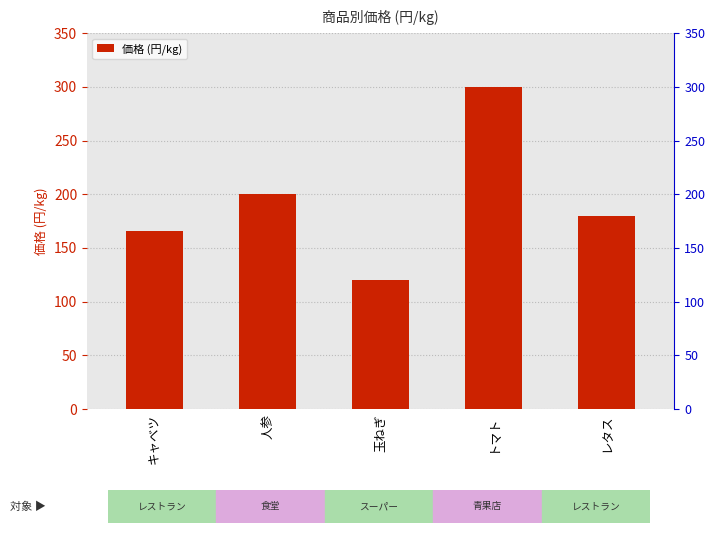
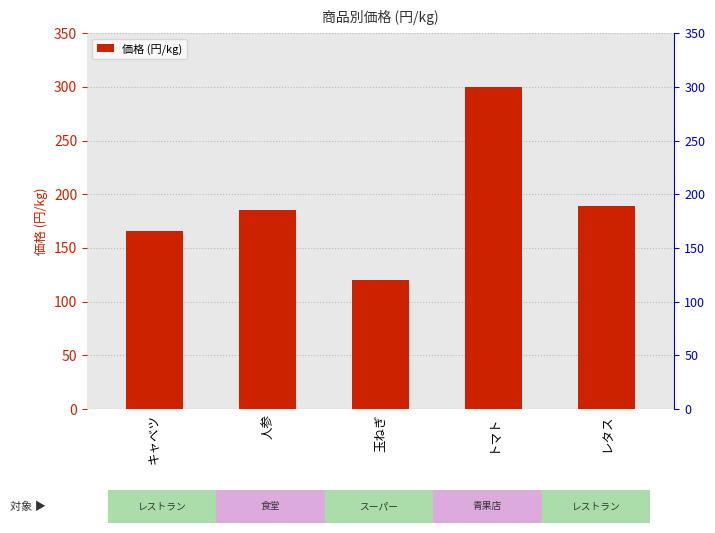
  {
    "キャベツ": 166,
-   "人参": 200,
+   "人参": 185,
    "玉ねぎ": 120,
    "トマト": 300,
-   "レタス": 180
+   "レタス": 189
  }
